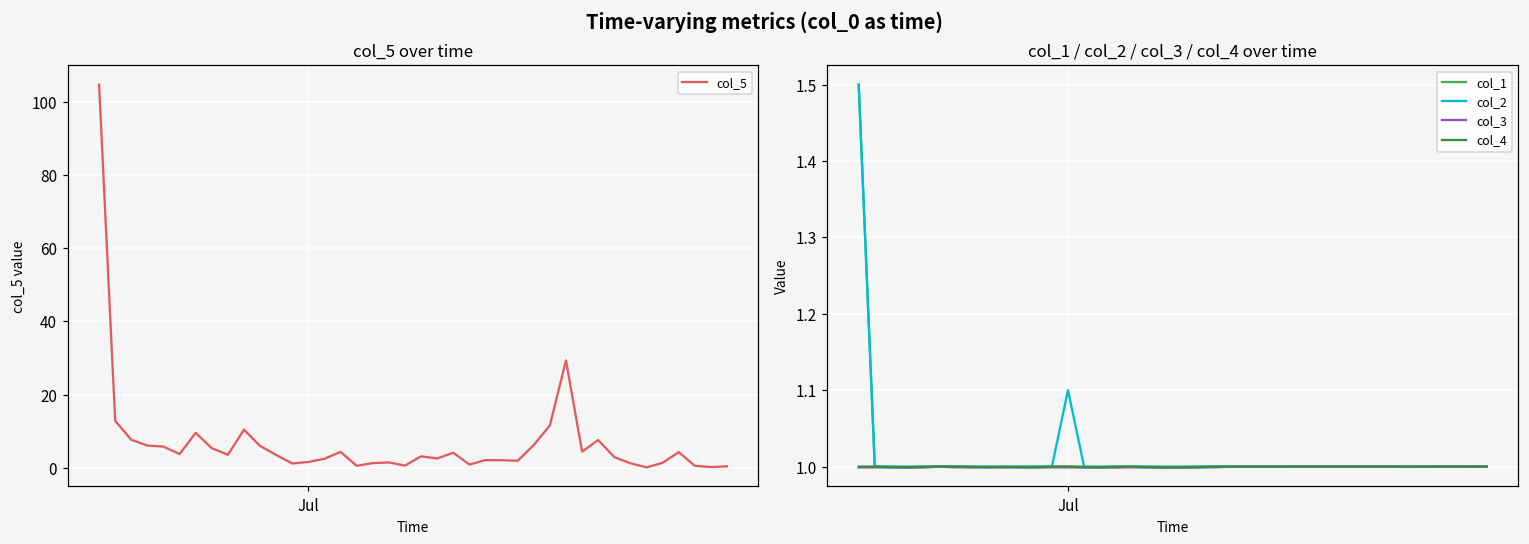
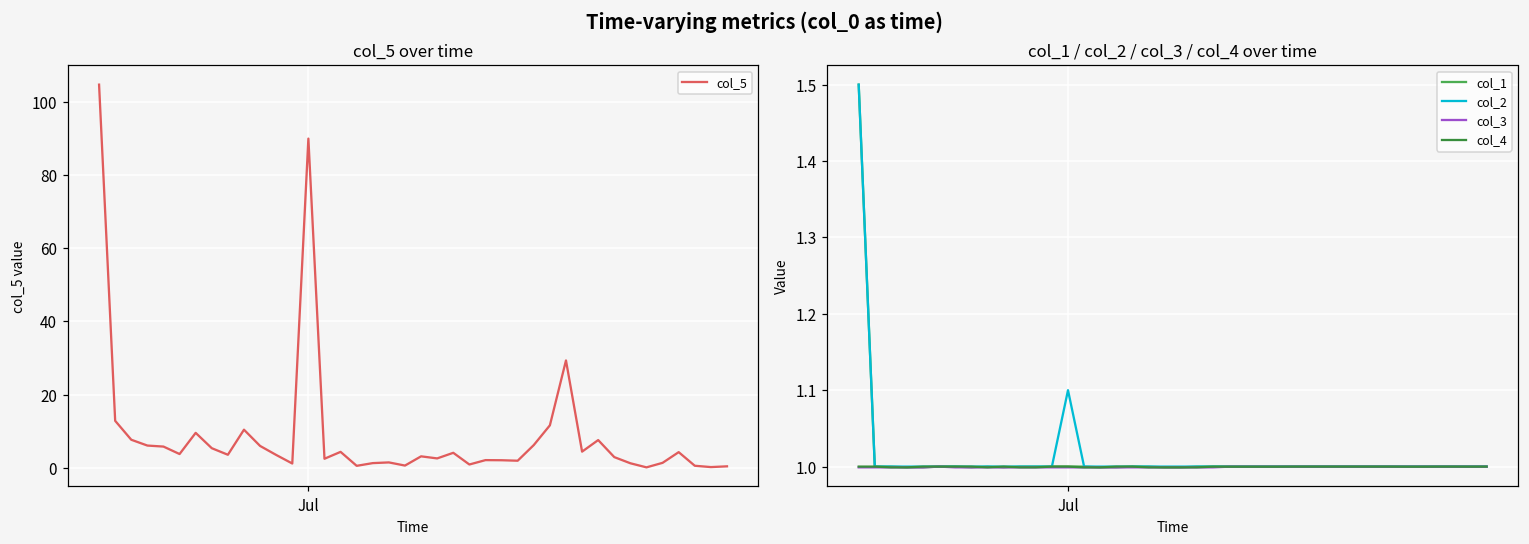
  {
    "col_5 over time": {
-     "Jul": 2
+     "Jul": 90
    },
    "col_1 / col_2 / col_3 / col_4 over time": {
      "col_2": {
        "Jul": 1.10
      }
    }
  }
